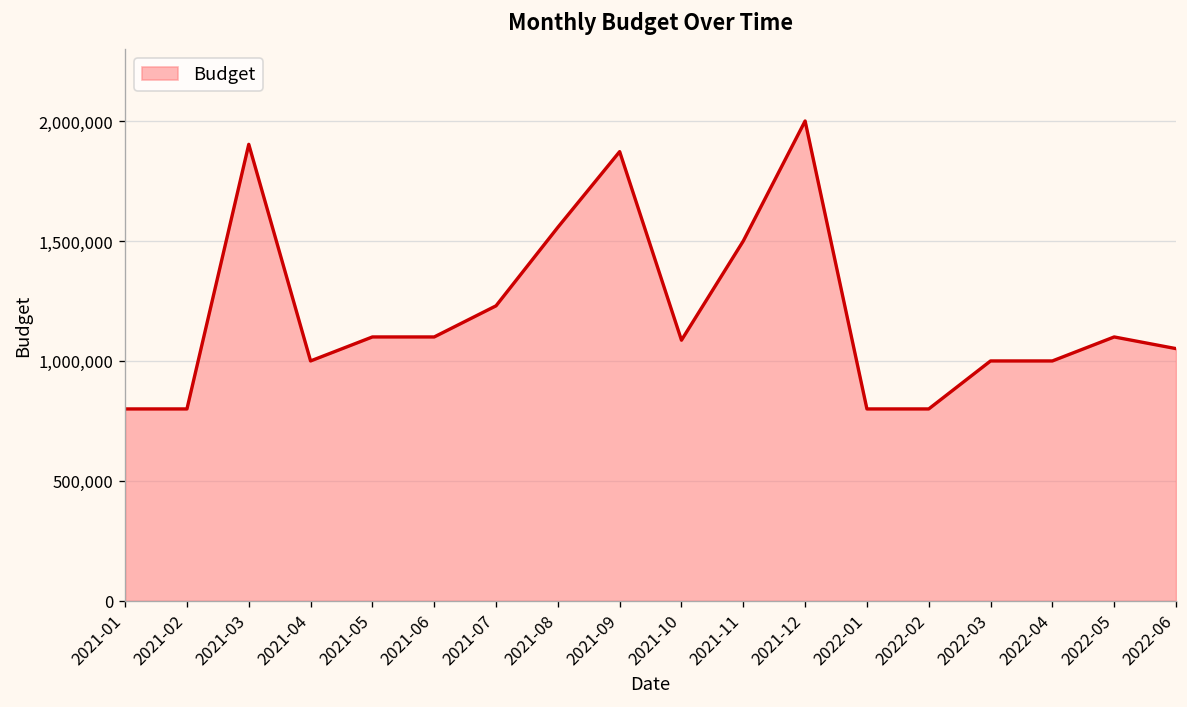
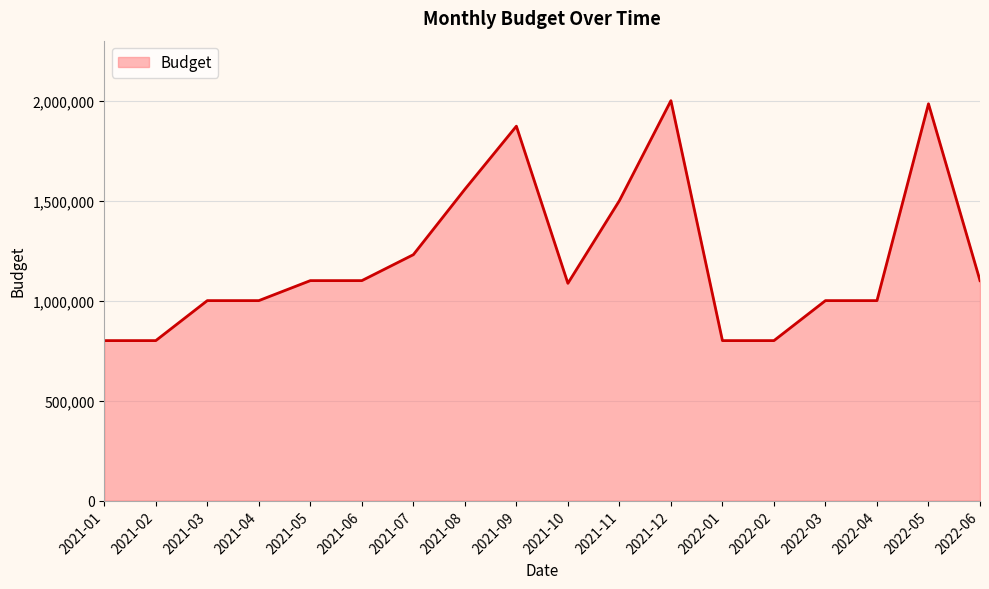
  {
    "2021-01": "800,000",
    "2021-02": "800,000",
-   "2021-03": "1,900,000",
+   "2021-03": "1,000,000",
    "2021-04": "1,000,000",
    "2021-05": "1,100,000",
    "2021-06": "1,100,000",
    "2021-07": "1,230,000",
    "2021-08": "1,560,000",
    "2021-09": "1,870,000",
    "2021-10": "1,090,000",
    "2021-11": "1,500,000",
    "2021-12": "2,000,000",
    "2022-01": "800,000",
    "2022-02": "800,000",
    "2022-03": "1,000,000",
    "2022-04": "1,000,000",
-   "2022-05": "1,100,000",
-   "2022-06": "1,050,000"
+   "2022-05": "1,980,000",
+   "2022-06": "1,100,000"
  }
